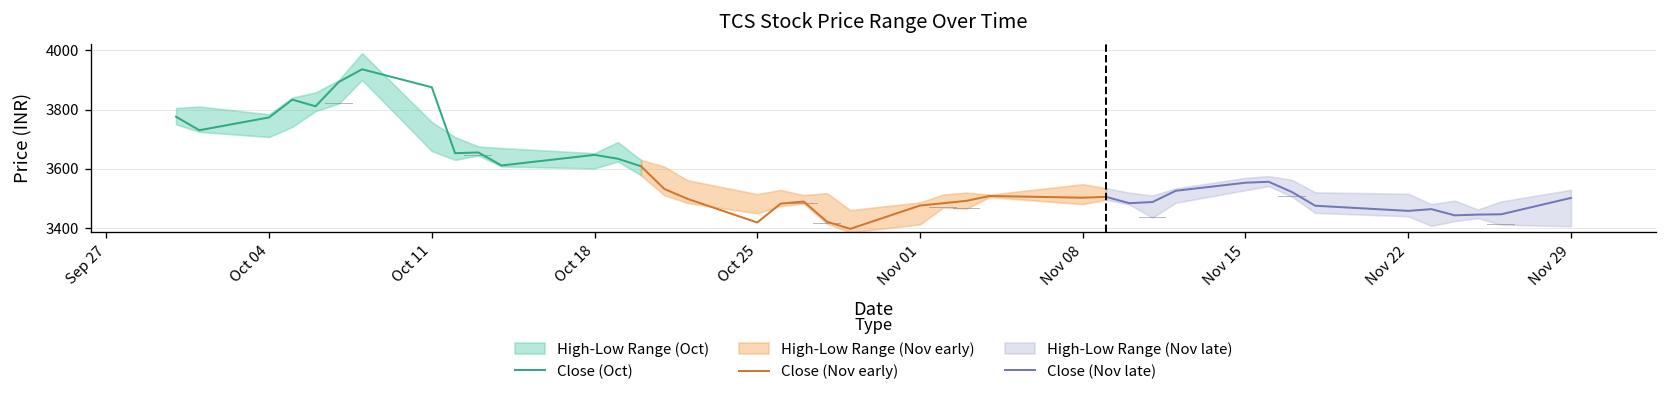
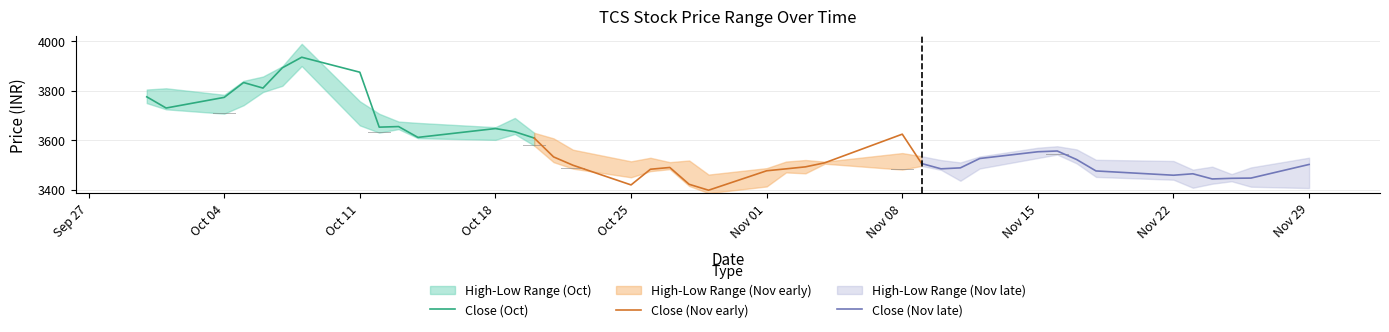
  {
    "Close (Oct)": {
      "Oct 04": 3770,
      "Oct 11": 3880
    },
    "Close (Nov early)": {
      "Oct 25": 3420,
      "Nov 01": 3480,
-     "Nov 08": 3500
+     "Nov 08": 3620
    }
  }
